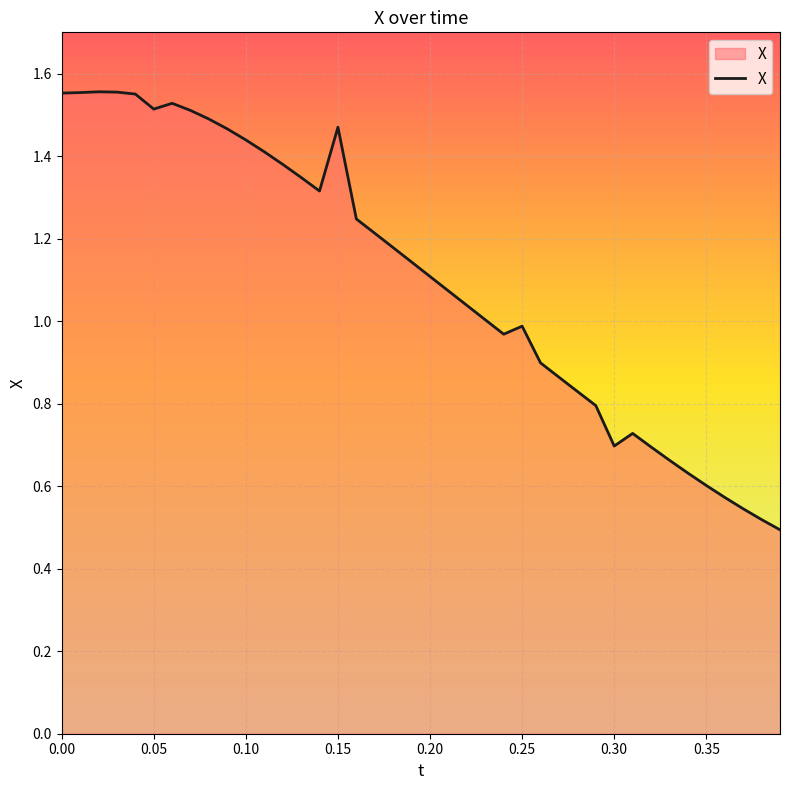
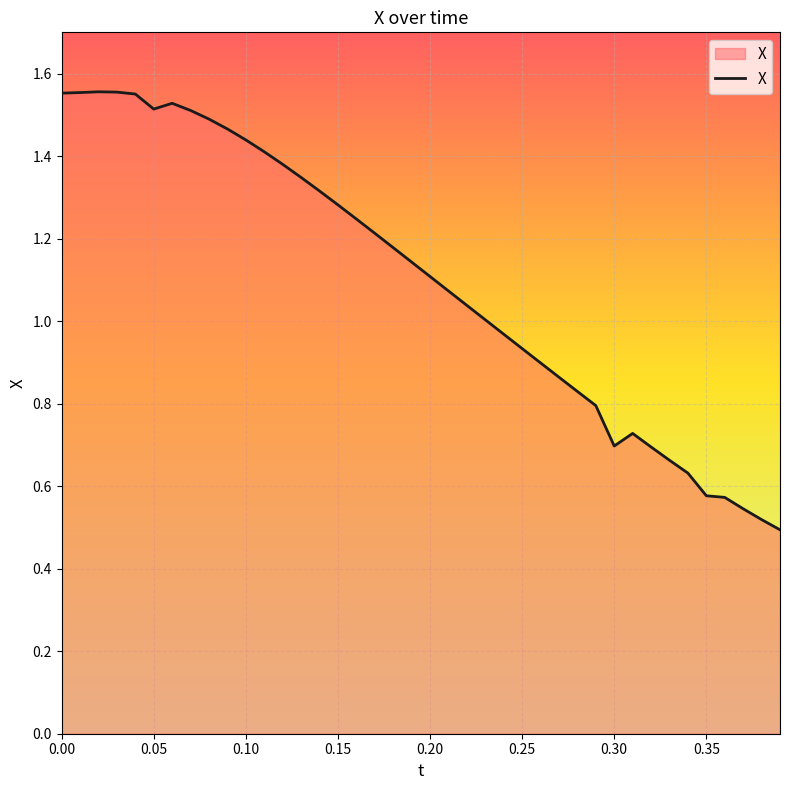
  {
    "0.00": 1.55,
    "0.05": 1.51,
    "0.10": 1.44,
-   "0.15": 1.47,
+   "0.15": 1.28,
    "0.20": 1.11,
-   "0.25": 0.99,
+   "0.25": 0.93,
    "0.30": 0.70,
-   "0.35": 0.60
+   "0.35": 0.58
  }
